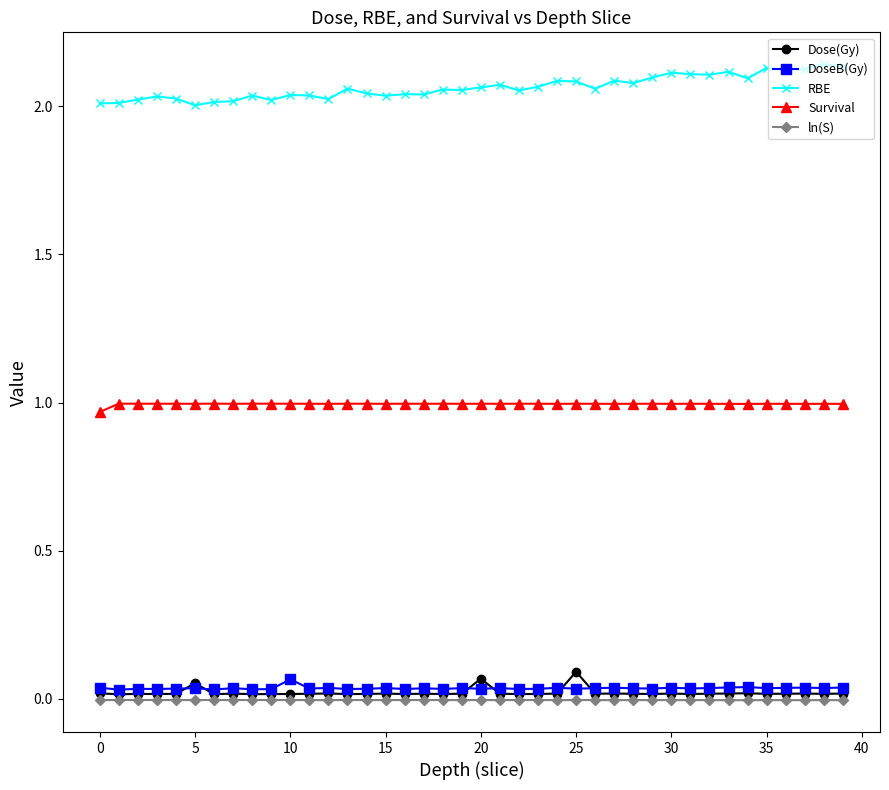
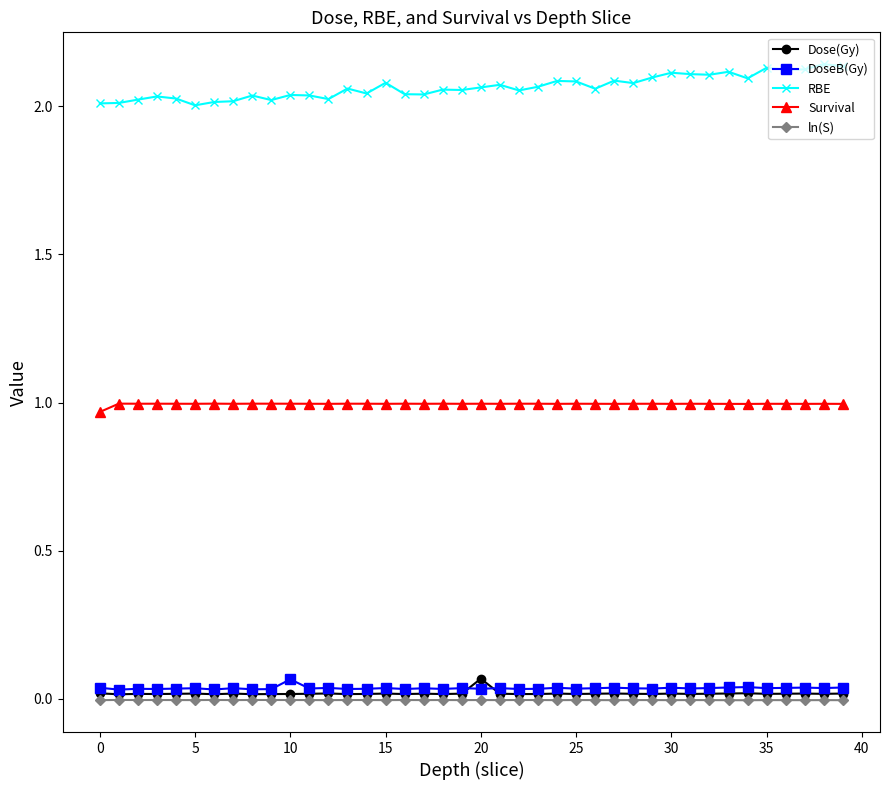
  {
    "Dose(Gy)": {
      "0": 0.02,
-     "5": 0.05,
+     "5": 0.02,
      "10": 0.02,
      "15": 0.02,
      "20": 0.07,
-     "25": 0.09,
+     "25": 0.02,
      "30": 0.02,
      "35": 0.02
    },
    "DoseB(Gy)": {
      "0": 0.04,
      "5": 0.04,
      "10": 0.07,
      "15": 0.04,
      "20": 0.03,
      "25": 0.03,
      "30": 0.04,
      "35": 0.04
    },
    "RBE": {
      "0": 2.01,
      "5": 2.00,
      "10": 2.04,
-     "15": 2.04,
+     "15": 2.08,
      "20": 2.06,
      "25": 2.08,
      "30": 2.11,
      "35": 2.13
    },
    "Survival": {
      "0": 0.97,
      "5": 1.00,
      "10": 1.00,
      "15": 1.00,
      "20": 1.00,
      "25": 1.00,
      "30": 1.00,
      "35": 1.00
    },
    "ln(S)": {
      "0": 0.00,
      "5": 0.00,
      "10": 0.00,
      "15": 0.00,
      "20": 0.00,
      "25": 0.00,
      "30": 0.00,
      "35": 0.00
    }
  }
